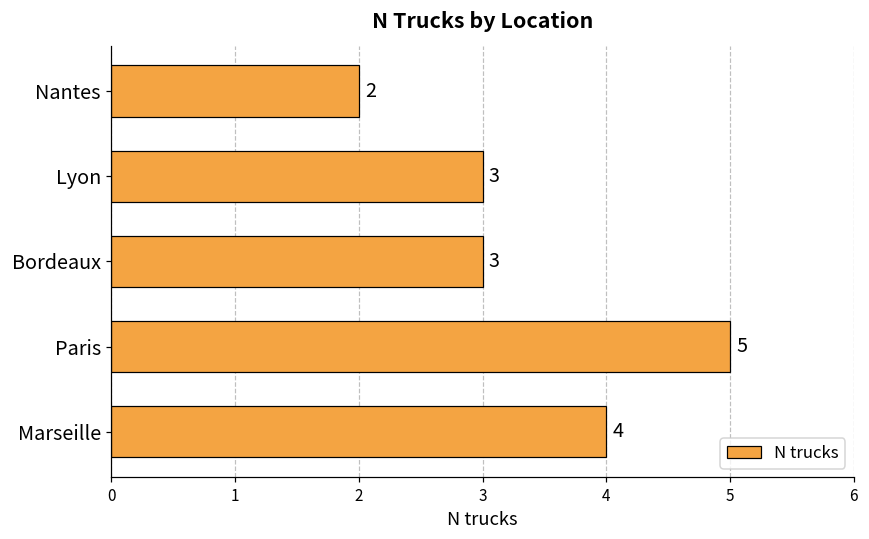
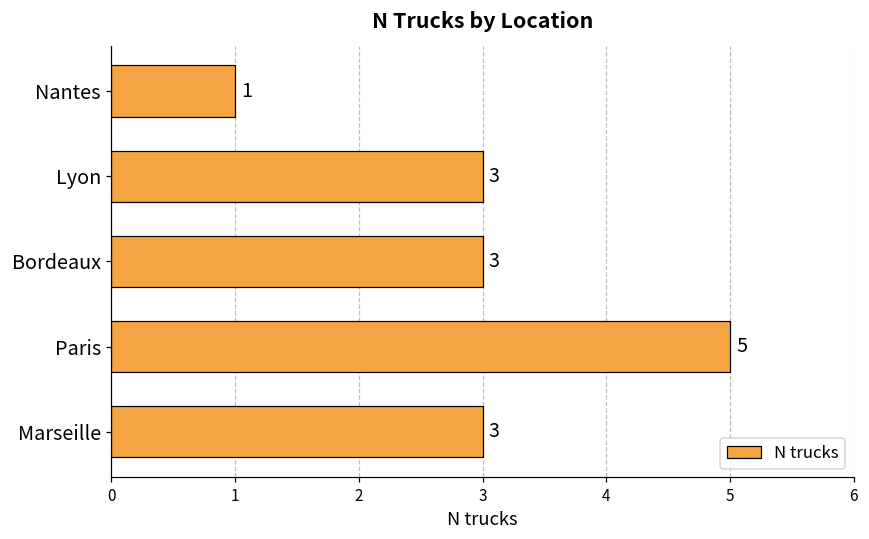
  {
-   "Nantes": 2,
+   "Nantes": 1,
    "Lyon": 3,
    "Bordeaux": 3,
    "Paris": 5,
-   "Marseille": 4
+   "Marseille": 3
  }
